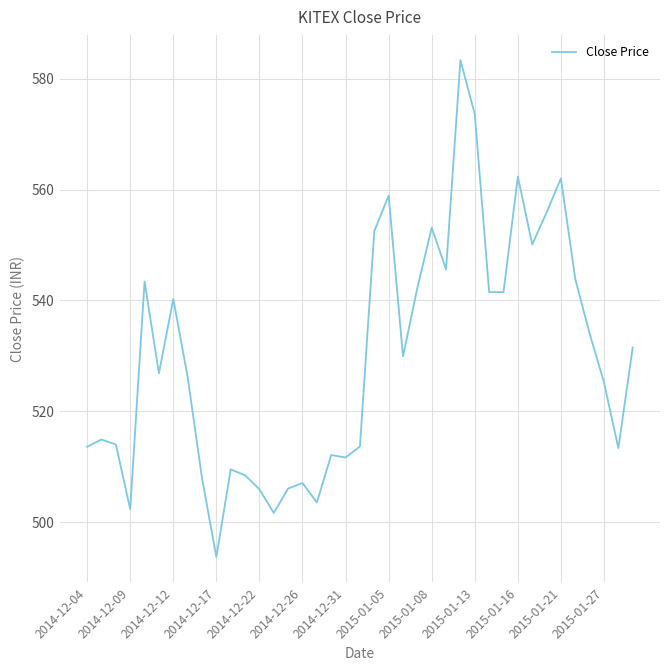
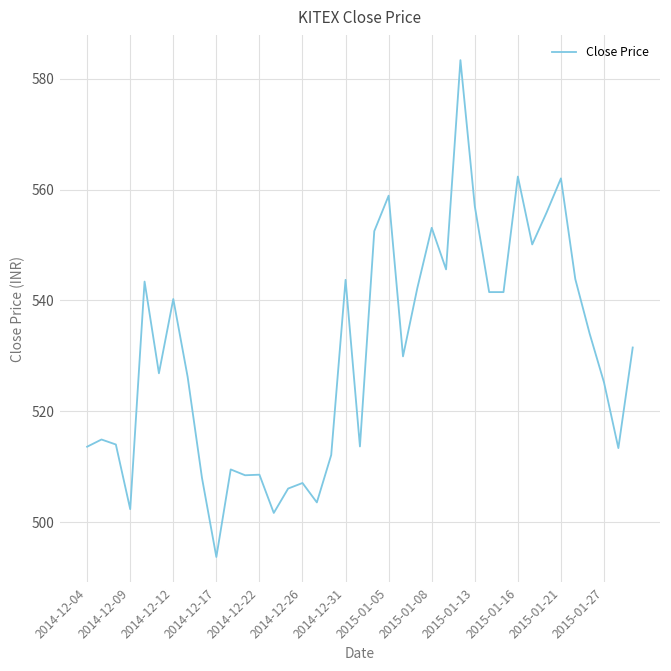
  {
    "2014-12-04": 514,
    "2014-12-09": 502,
    "2014-12-12": 540,
    "2014-12-17": 494,
-   "2014-12-22": 506,
+   "2014-12-22": 509,
    "2014-12-26": 507,
-   "2014-12-31": 512,
+   "2014-12-31": 544,
    "2015-01-05": 559,
    "2015-01-08": 553,
-   "2015-01-13": 574,
+   "2015-01-13": 557,
    "2015-01-16": 562,
    "2015-01-21": 562,
    "2015-01-27": 525
  }
